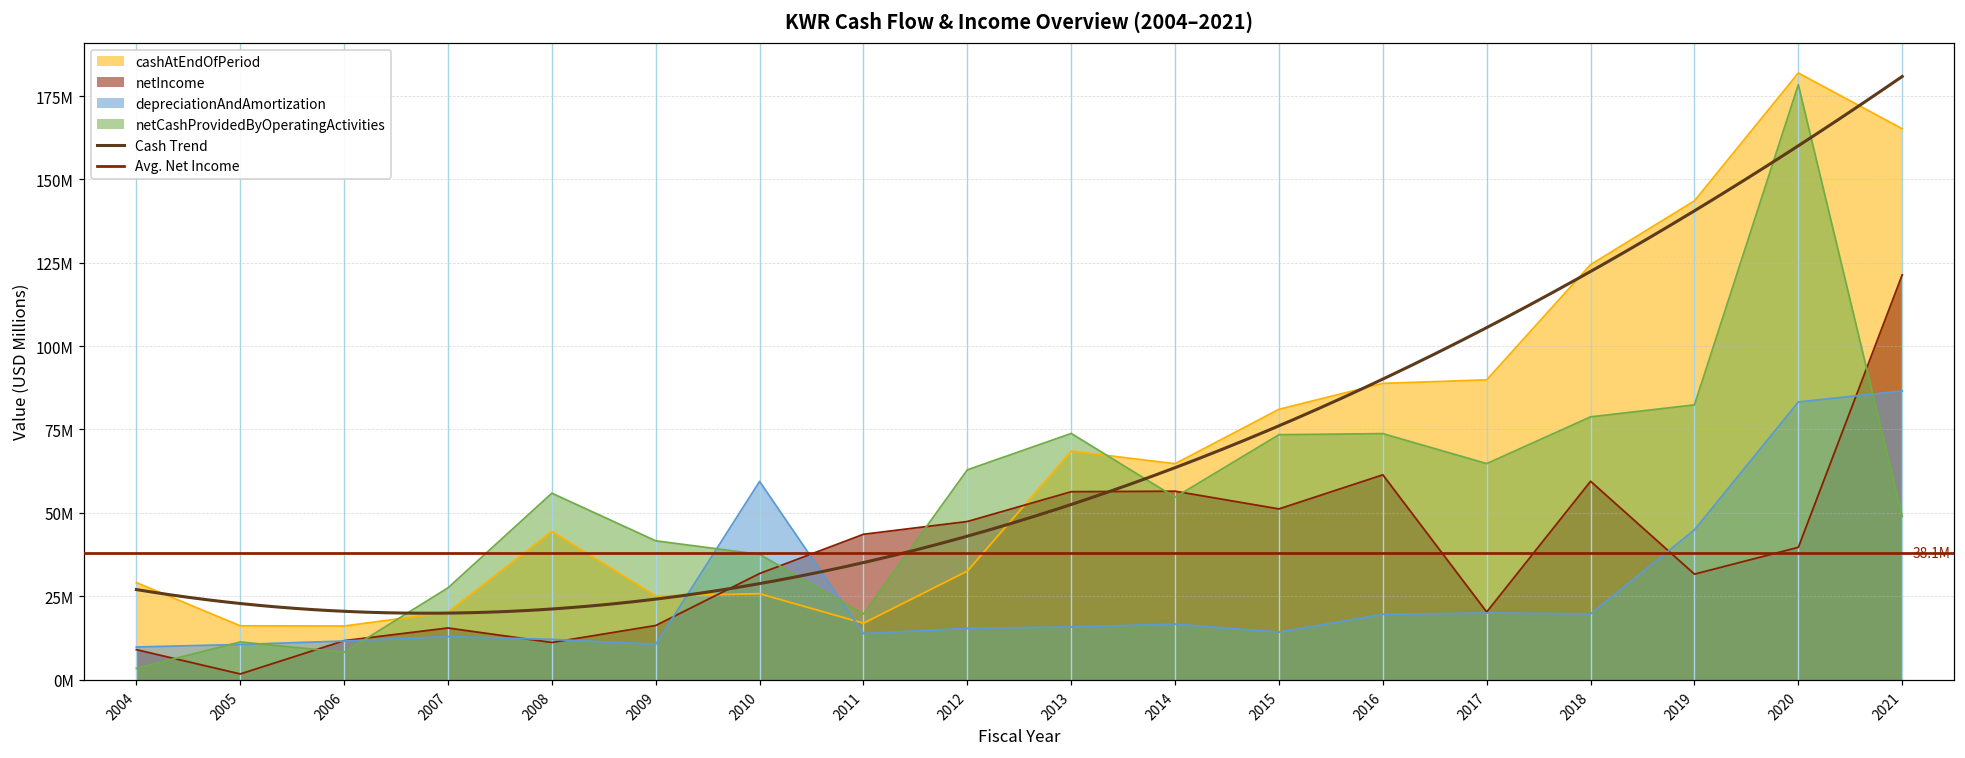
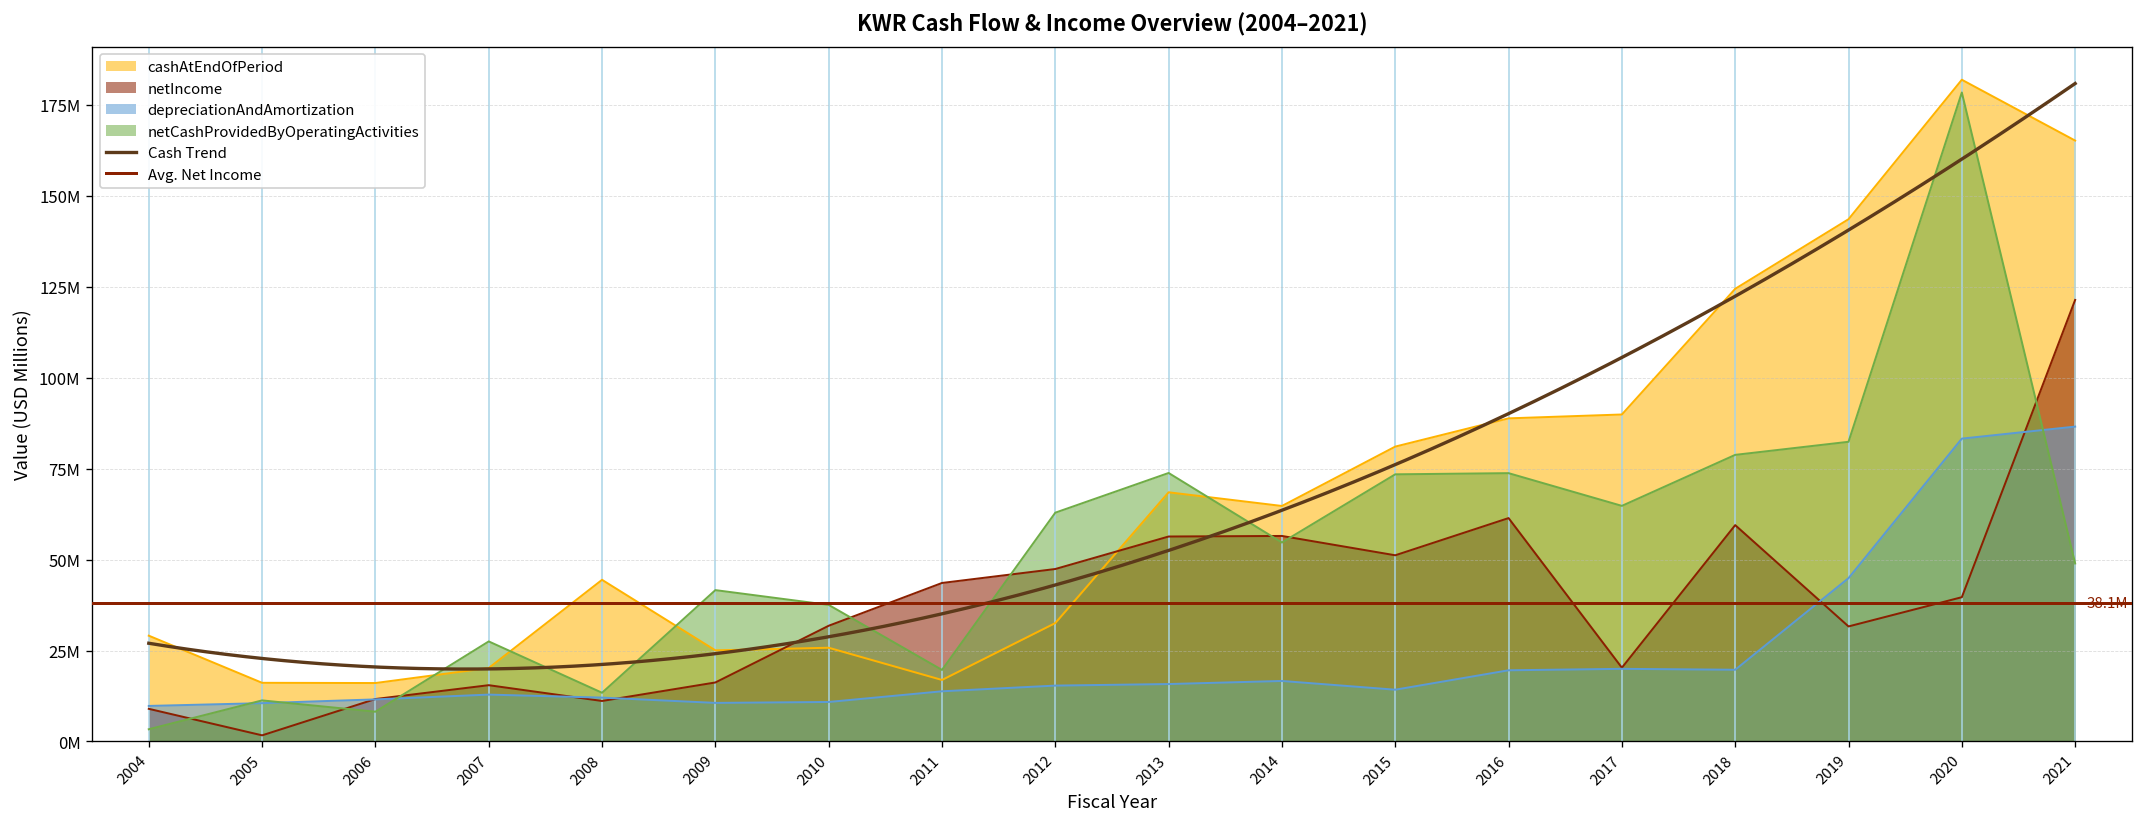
  {
    "cashAtEndOfPeriod": {
      "2004": 29000000,
      "2005": 16000000,
      "2006": 16000000,
      "2008": 44000000,
      "2009": 25000000,
      "2010": 26000000,
      "2011": 17000000,
      "2012": 33000000,
      "2013": 68000000,
      "2014": 65000000,
      "2015": 81000000,
      "2016": 89000000,
      "2017": 90000000,
      "2018": 124000000,
      "2019": 144000000,
      "2020": 182000000,
      "2021": 165000000
    },
    "depreciationAndAmortization": {
      "2007": 13000000,
      "2008": 12000000,
      "2009": 11000000,
-     "2010": 59000000,
+     "2010": 11000000,
      "2011": 14000000,
      "2012": 15000000,
      "2013": 16000000,
      "2014": 17000000,
      "2015": 14000000,
      "2016": 20000000,
      "2018": 20000000,
      "2019": 45000000,
      "2020": 83000000,
      "2021": 87000000
    },
    "netCashProvidedByOperatingActivities": {
      "2004": 3000000,
      "2006": 8000000,
      "2007": 28000000,
-     "2008": 56000000,
+     "2008": 13000000,
      "2009": 42000000,
      "2010": 38000000,
      "2011": 20000000,
      "2012": 63000000,
      "2013": 74000000,
      "2014": 55000000,
      "2015": 73000000,
      "2016": 74000000,
      "2017": 65000000,
      "2018": 79000000,
      "2019": 82000000,
      "2020": 178000000,
      "2021": 49000000
    }
  }
